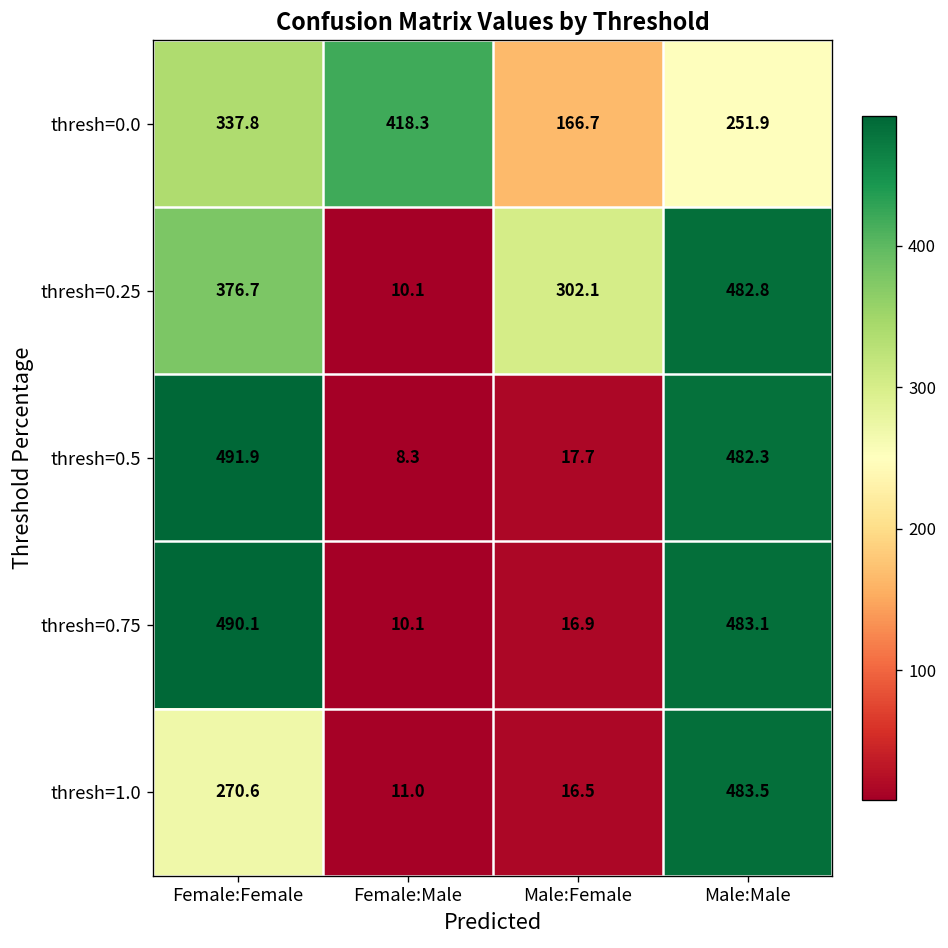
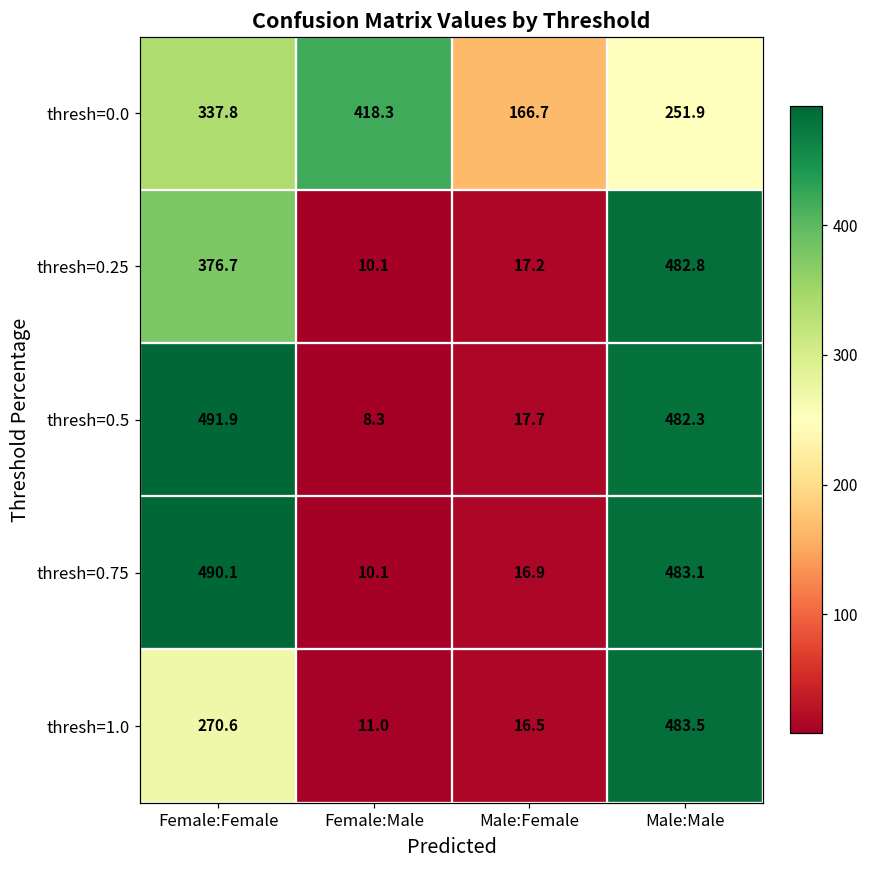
  {
    "thresh=0.0": {
      "Female:Female": 337.8,
      "Female:Male": 418.3,
      "Male:Female": 166.7,
      "Male:Male": 251.9
    },
    "thresh=0.25": {
      "Female:Female": 376.7,
      "Female:Male": 10.1,
-     "Male:Female": 302.1,
+     "Male:Female": 17.2,
      "Male:Male": 482.8
    },
    "thresh=0.5": {
      "Female:Female": 491.9,
      "Female:Male": 8.3,
      "Male:Female": 17.7,
      "Male:Male": 482.3
    },
    "thresh=0.75": {
      "Female:Female": 490.1,
      "Female:Male": 10.1,
      "Male:Female": 16.9,
      "Male:Male": 483.1
    },
    "thresh=1.0": {
      "Female:Female": 270.6,
      "Female:Male": 11.0,
      "Male:Female": 16.5,
      "Male:Male": 483.5
    }
  }
